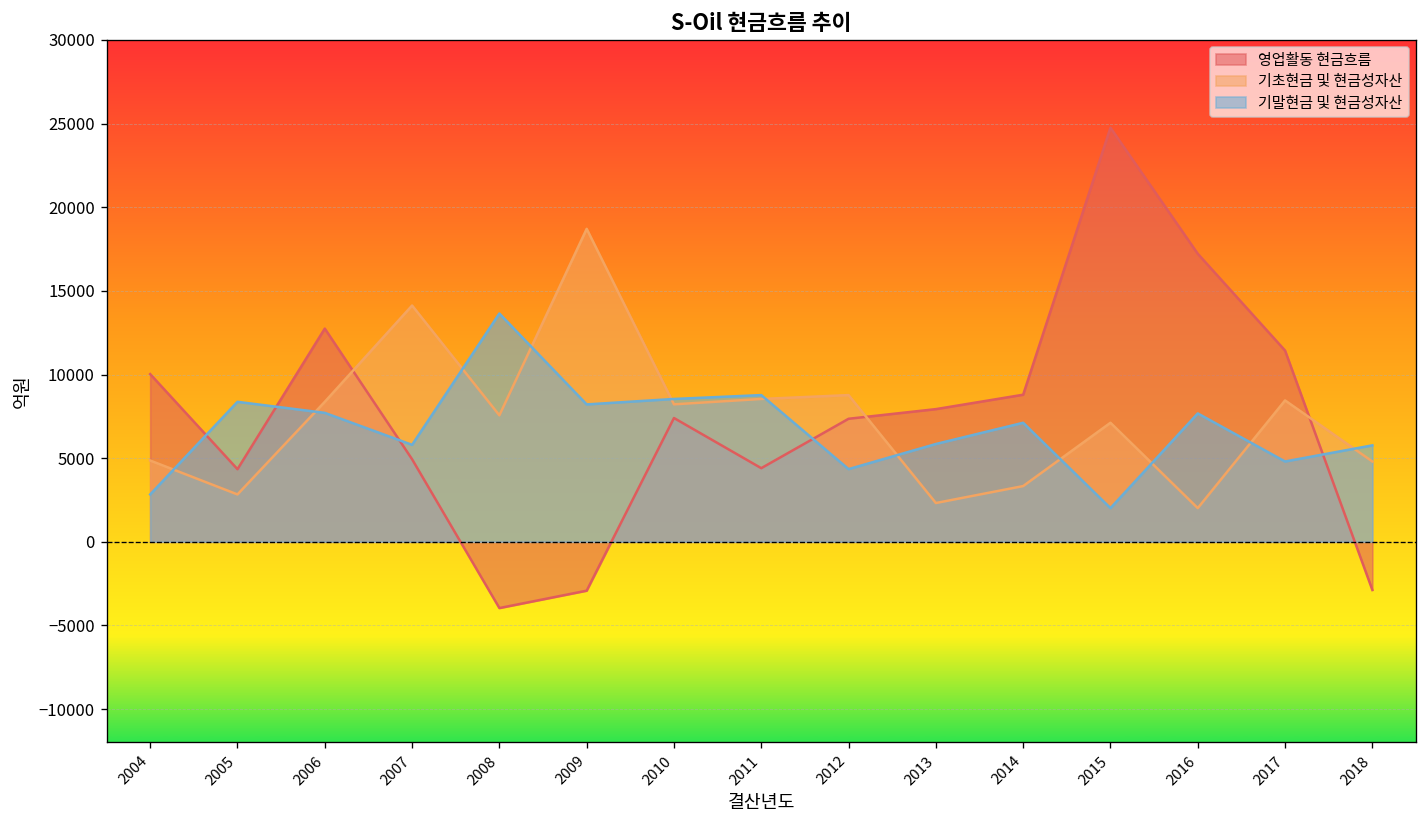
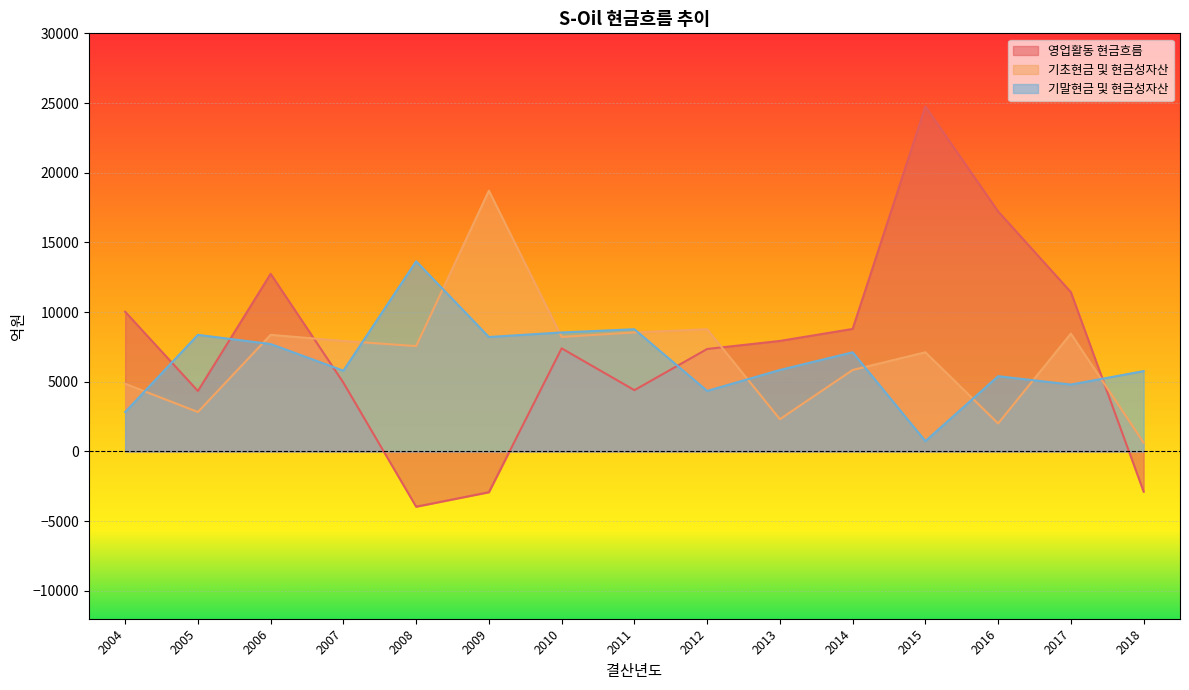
  {
    "기초현금 및 현금성자산": {
      "2004": 4900,
      "2005": 2800,
      "2006": 8400,
-     "2007": 14100,
+     "2007": 7900,
      "2008": 7600,
      "2009": 18700,
      "2010": 8200,
      "2011": 8500,
      "2012": 8800,
      "2013": 2300,
-     "2014": 3300,
+     "2014": 5800,
      "2015": 7100,
      "2016": 2000,
      "2017": 8500,
-     "2018": 4800
+     "2018": 600
    },
    "기말현금 및 현금성자산": {
      "2004": 2800,
      "2005": 8400,
      "2006": 7700,
      "2007": 5800,
      "2008": 13600,
      "2009": 8200,
      "2010": 8500,
      "2011": 8800,
      "2012": 4300,
      "2013": 5800,
      "2014": 7100,
-     "2015": 2000,
-     "2016": 7700,
+     "2015": 700,
+     "2016": 5400,
      "2017": 4800,
      "2018": 5800
    }
  }
